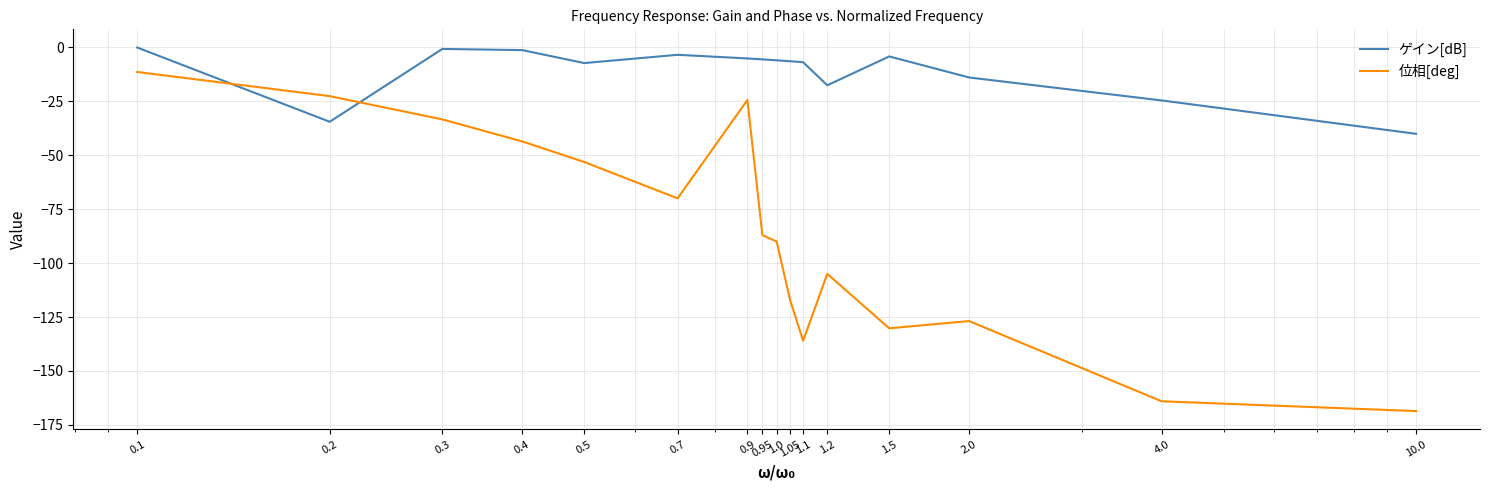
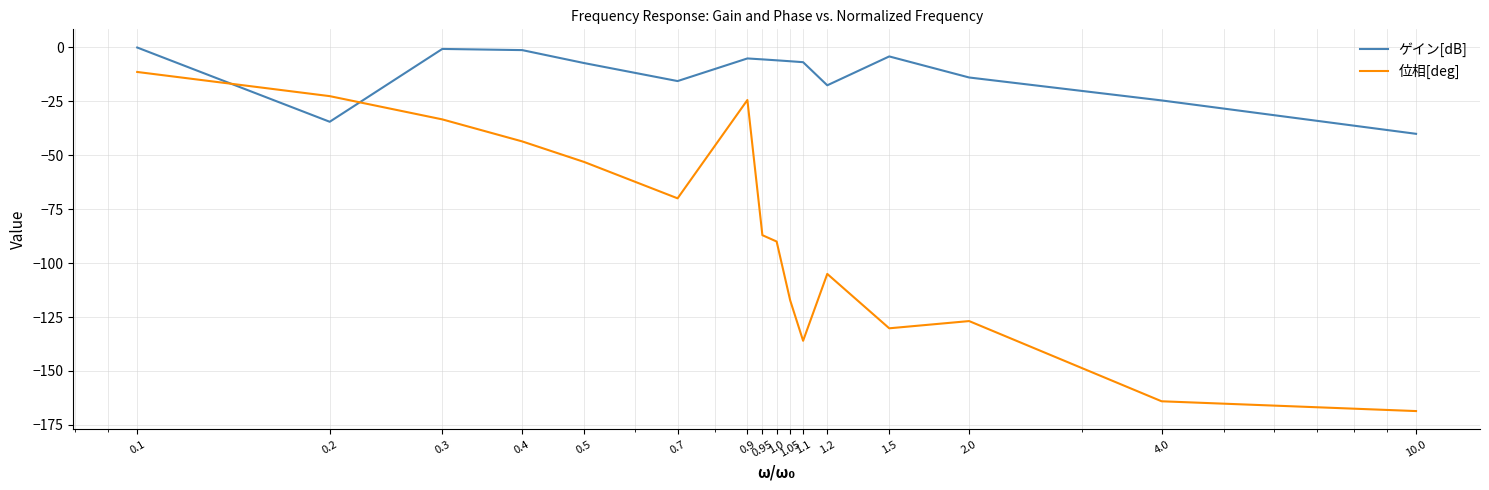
  {
    "ゲイン[dB]": {
      "0.1": 0,
      "0.2": -35,
      "0.3": -1,
      "0.4": -1,
      "0.5": -7,
-     "0.7": -3,
+     "0.7": -16,
      "0.9": -5,
      "0.95": -6,
      "1.0": -6,
      "1.05": -6,
      "1.1": -7,
      "1.2": -18,
      "1.5": -4,
      "2.0": -14,
      "4.0": -25,
      "10.0": -40
    },
    "位相[deg]": {
      "0.1": -11,
      "0.2": -23,
      "0.3": -33,
      "0.4": -44,
      "0.5": -53,
      "0.7": -70,
      "0.9": -24,
      "0.95": -87,
      "1.0": -90,
      "1.05": -117,
      "1.1": -136,
      "1.2": -105,
      "1.5": -130,
      "2.0": -127,
      "4.0": -164,
      "10.0": -169
    }
  }
